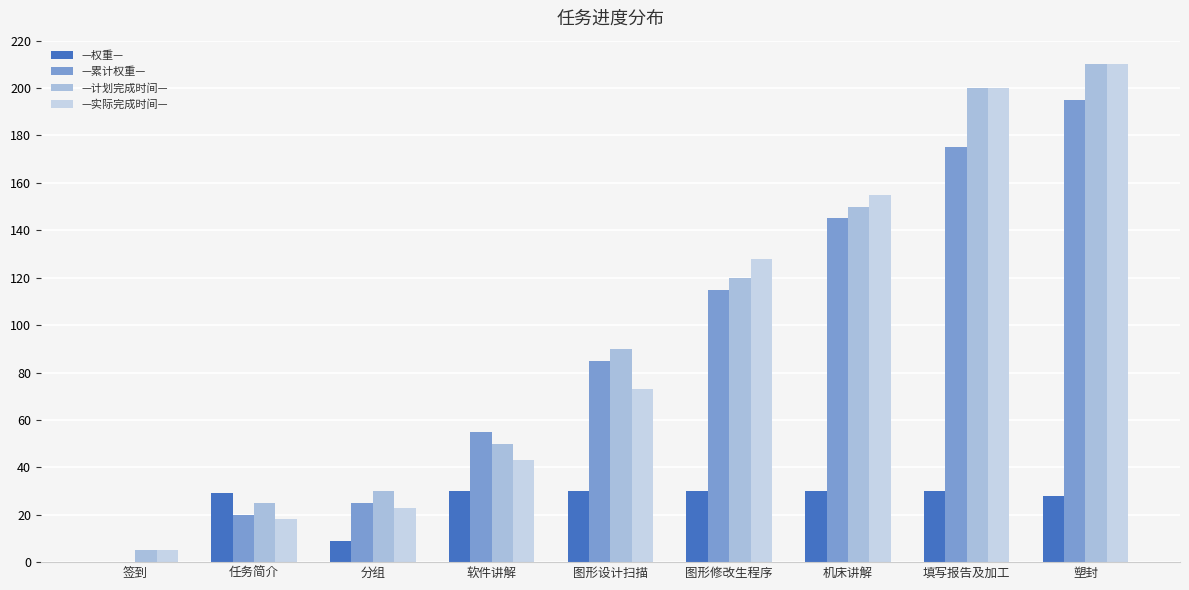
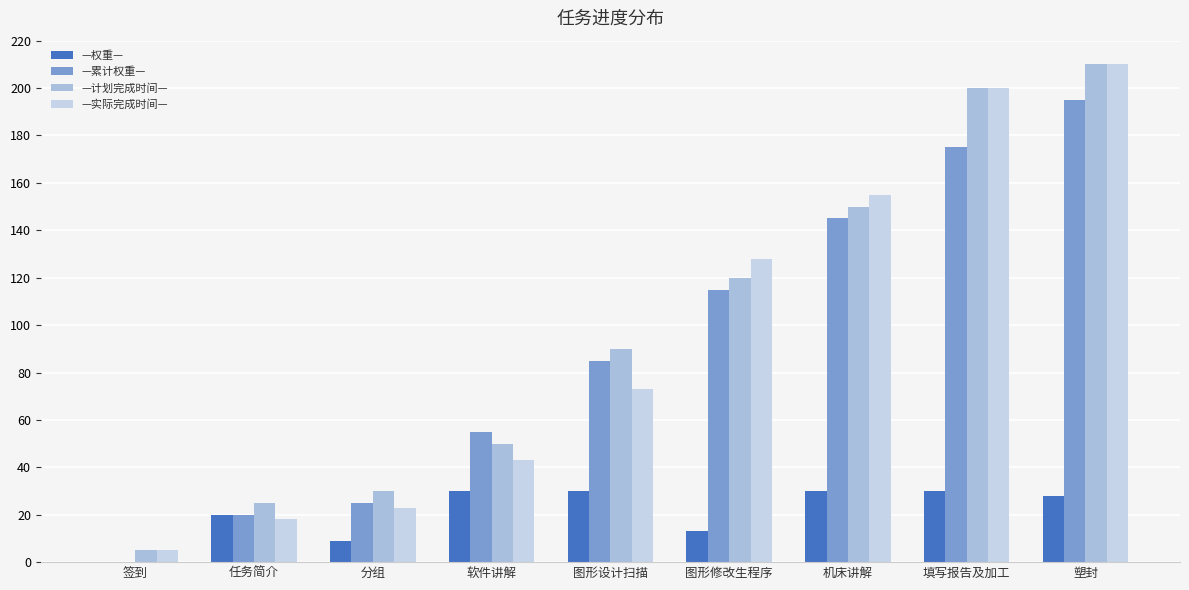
  {
    "—权重—": {
      "签到": 0,
-     "任务简介": 29,
+     "任务简介": 20,
      "分组": 9,
      "软件讲解": 30,
      "图形设计扫描": 30,
-     "图形修改生程序": 30,
+     "图形修改生程序": 13,
      "机床讲解": 30,
      "填写报告及加工": 30,
      "塑封": 28
    }
  }
